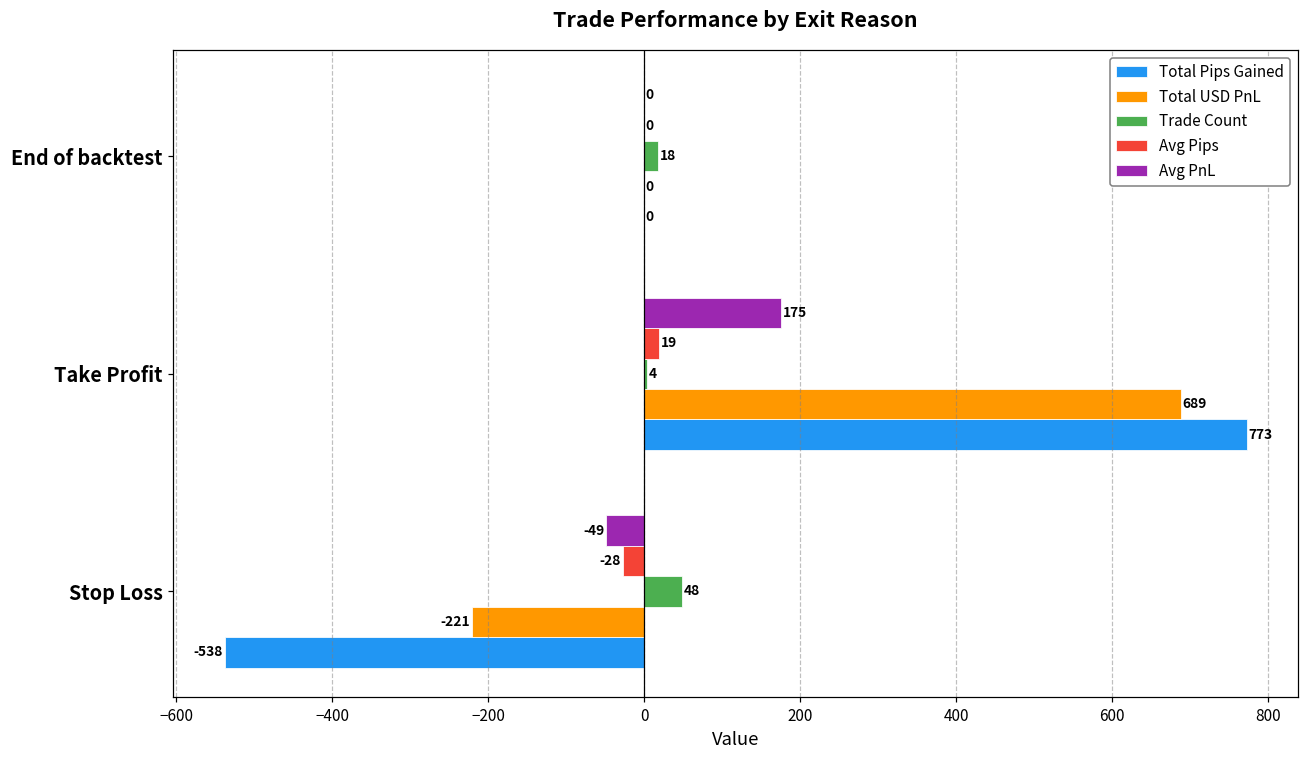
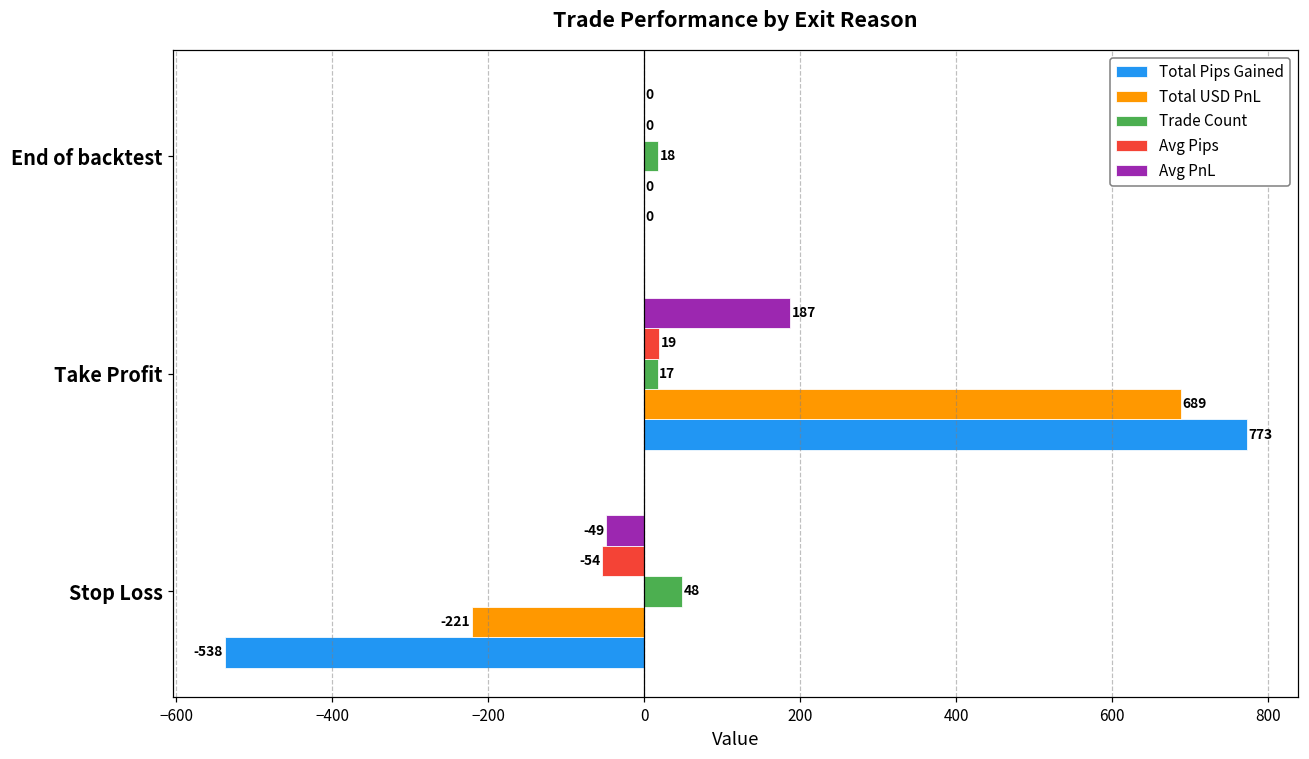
  {
    "Total Pips Gained": {
      "End of backtest": 0,
      "Take Profit": 773,
      "Stop Loss": -538
    },
    "Total USD PnL": {
      "End of backtest": 0,
      "Take Profit": 689,
      "Stop Loss": -221
    },
    "Trade Count": {
      "End of backtest": 18,
-     "Take Profit": 4,
+     "Take Profit": 17,
      "Stop Loss": 48
    },
    "Avg Pips": {
      "End of backtest": 0,
      "Take Profit": 19,
-     "Stop Loss": -28
+     "Stop Loss": -54
    },
    "Avg PnL": {
      "End of backtest": 0,
-     "Take Profit": 175,
+     "Take Profit": 187,
      "Stop Loss": -49
    }
  }
